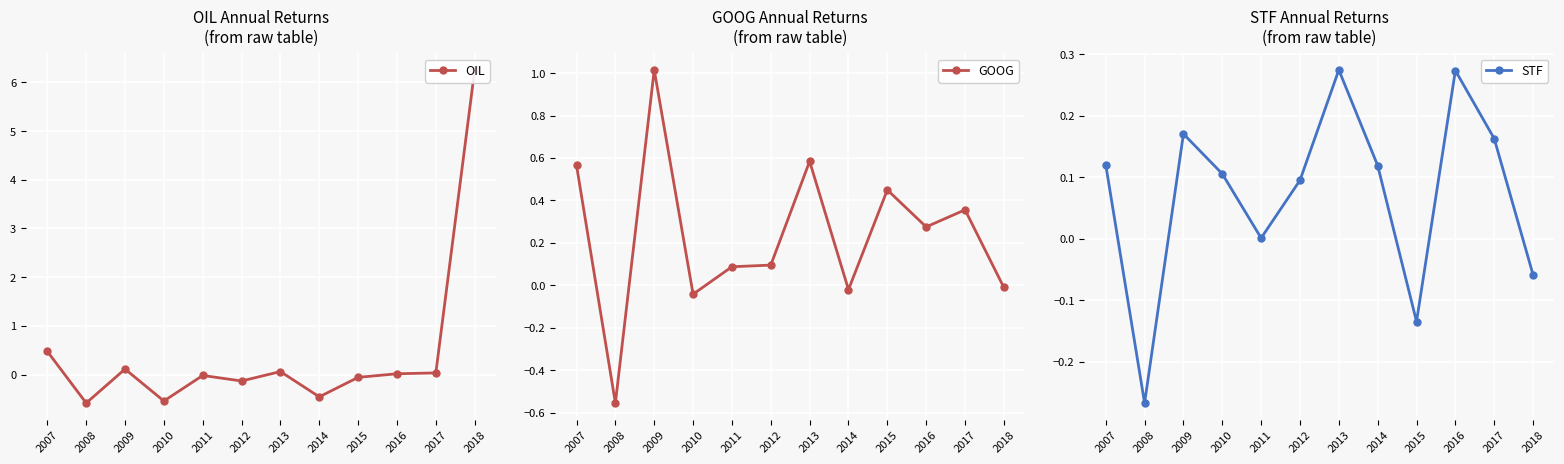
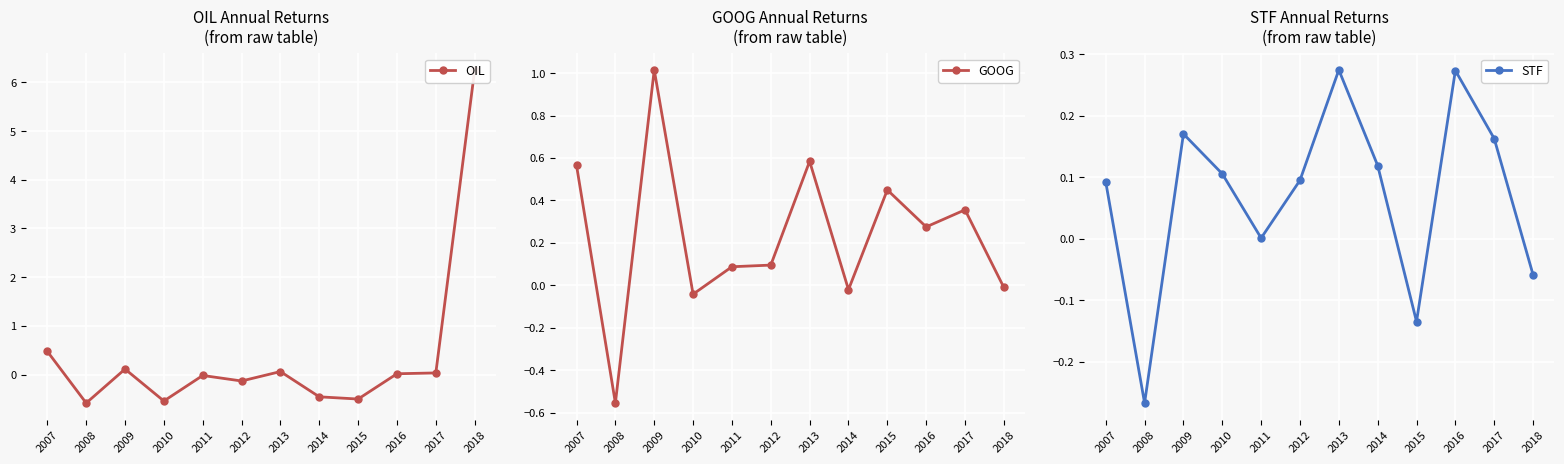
  {
    "OIL Annual Returns (from raw table)": {
      "2007": 0.5,
      "2008": -0.6,
      "2009": 0.1,
      "2010": -0.5,
      "2011": 0.0,
      "2012": -0.1,
      "2013": 0.1,
      "2014": -0.5,
-     "2015": -0.1,
+     "2015": -0.5,
      "2016": 0.0,
      "2017": 0.0
    },
    "GOOG Annual Returns (from raw table)": {
      "2007": 0.56,
      "2008": -0.56,
      "2009": 1.02,
      "2010": -0.04,
      "2011": 0.09,
      "2012": 0.10,
      "2013": 0.58,
      "2014": -0.02,
      "2015": 0.45,
      "2016": 0.28,
      "2017": 0.36,
      "2018": -0.01
    },
    "STF Annual Returns (from raw table)": {
-     "2007": 0.12,
+     "2007": 0.09,
      "2008": -0.27,
      "2009": 0.17,
      "2010": 0.11,
      "2011": 0.00,
      "2012": 0.10,
      "2013": 0.27,
      "2014": 0.12,
      "2015": -0.13,
      "2016": 0.27,
      "2017": 0.16,
      "2018": -0.06
    }
  }
